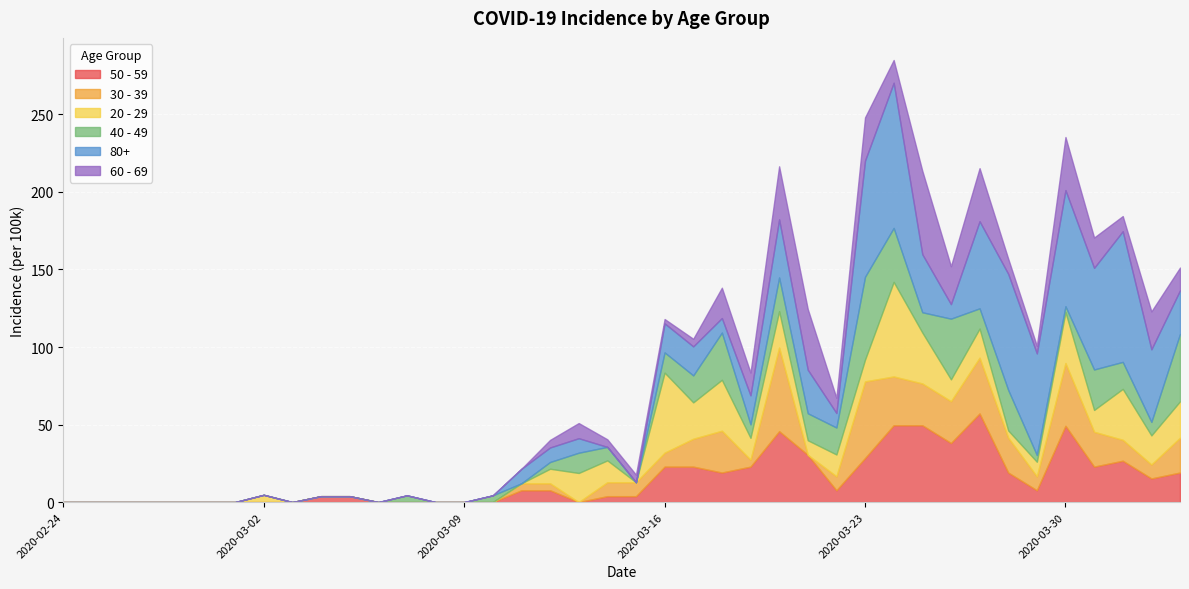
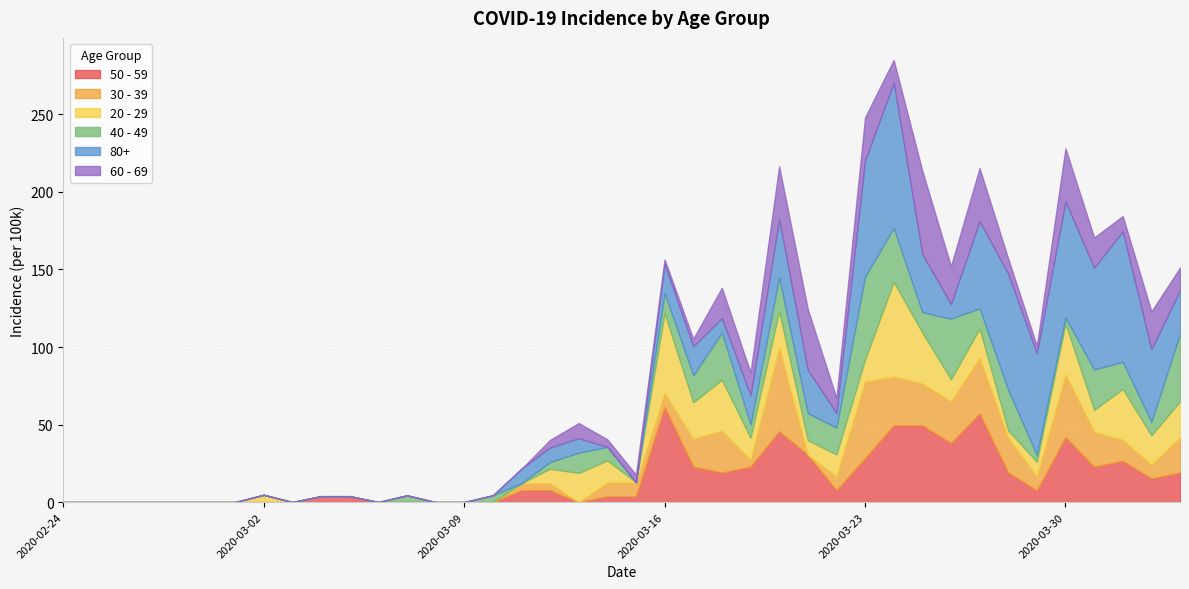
  {
    "50 - 59": {
-     "2020-03-16": 23,
+     "2020-03-16": 61,
      "2020-03-23": 28,
-     "2020-03-30": 49
+     "2020-03-30": 42
    },
    "40 - 49": {
      "2020-03-16": 13,
      "2020-03-23": 53,
      "2020-03-30": 4
    },
    "80+": {
      "2020-03-16": 19,
      "2020-03-23": 75,
      "2020-03-30": 75
    },
    "60 - 69": {
      "2020-03-16": 3,
      "2020-03-23": 28,
      "2020-03-30": 34
    }
  }
